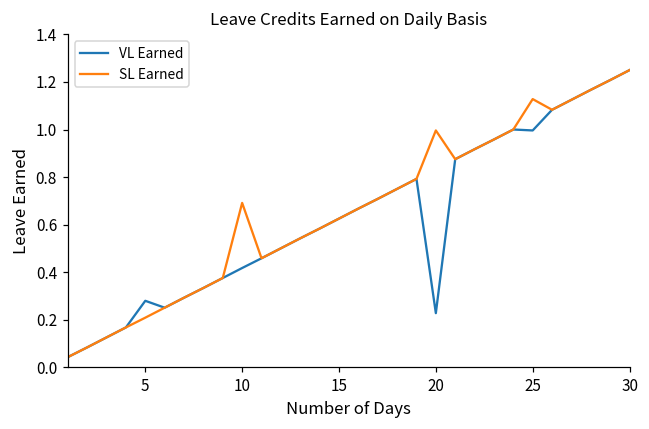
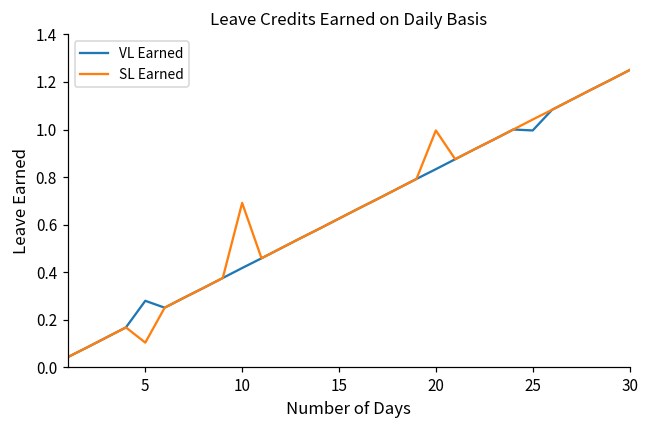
  {
    "VL Earned": {
      "5": 0.28,
      "10": 0.42,
-     "20": 0.23,
+     "20": 0.83,
      "25": 1.00
    },
    "SL Earned": {
-     "5": 0.21,
+     "5": 0.10,
      "10": 0.69,
      "20": 1.00,
-     "25": 1.13
+     "25": 1.04
    }
  }
